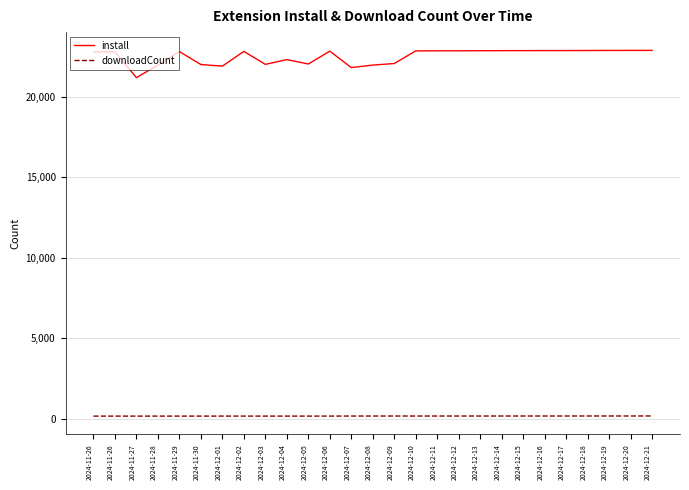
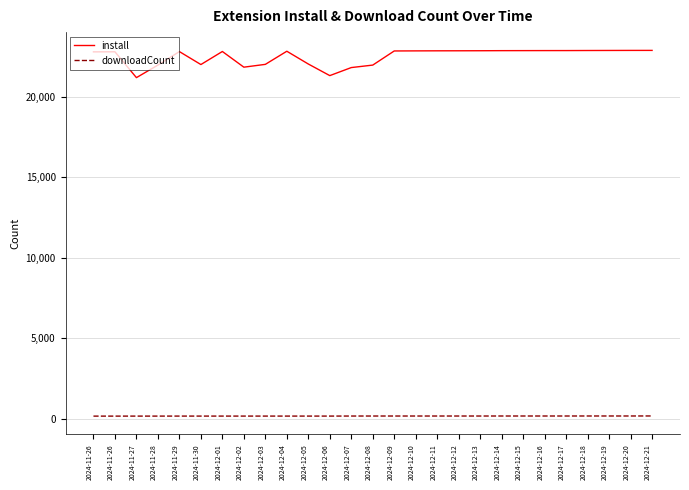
  {
    "install": {
      "2024-11-27": "21,200",
      "2024-11-29": "22,800",
      "2024-11-30": "22,000",
-     "2024-12-01": "21,900",
-     "2024-12-02": "22,800",
+     "2024-12-01": "22,800",
+     "2024-12-02": "21,800",
      "2024-12-03": "22,000",
-     "2024-12-04": "22,300",
+     "2024-12-04": "22,800",
      "2024-12-05": "22,000",
-     "2024-12-06": "22,800",
+     "2024-12-06": "21,300",
      "2024-12-07": "21,800",
      "2024-12-08": "22,000",
-     "2024-12-09": "22,100",
+     "2024-12-09": "22,800",
      "2024-12-10": "22,800",
      "2024-12-11": "22,800",
      "2024-12-12": "22,800",
      "2024-12-13": "22,800",
      "2024-12-14": "22,900",
      "2024-12-15": "22,900",
      "2024-12-16": "22,900",
      "2024-12-17": "22,900",
      "2024-12-18": "22,900",
      "2024-12-19": "22,900",
      "2024-12-20": "22,900",
      "2024-12-21": "22,900"
    },
    "downloadCount": {
      "2024-11-27": "200",
      "2024-11-28": "200",
      "2024-11-29": "200",
      "2024-11-30": "200",
      "2024-12-01": "200",
      "2024-12-02": "200",
      "2024-12-03": "200",
      "2024-12-04": "200",
      "2024-12-05": "200",
      "2024-12-06": "200",
      "2024-12-07": "200",
      "2024-12-08": "200",
      "2024-12-09": "200",
      "2024-12-10": "200",
      "2024-12-11": "200",
      "2024-12-12": "200",
      "2024-12-13": "200",
      "2024-12-14": "200",
      "2024-12-15": "200",
      "2024-12-16": "200",
      "2024-12-17": "200",
      "2024-12-18": "200",
      "2024-12-19": "200",
      "2024-12-20": "200",
      "2024-12-21": "200"
    }
  }
